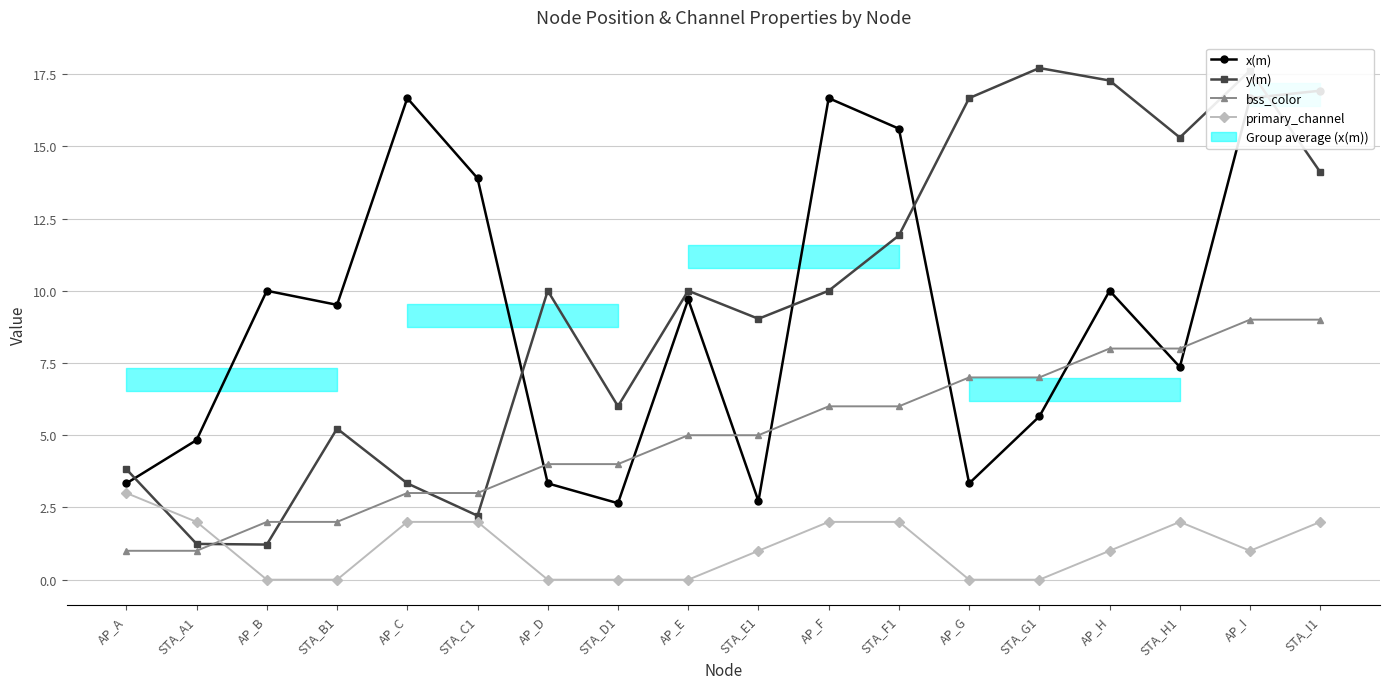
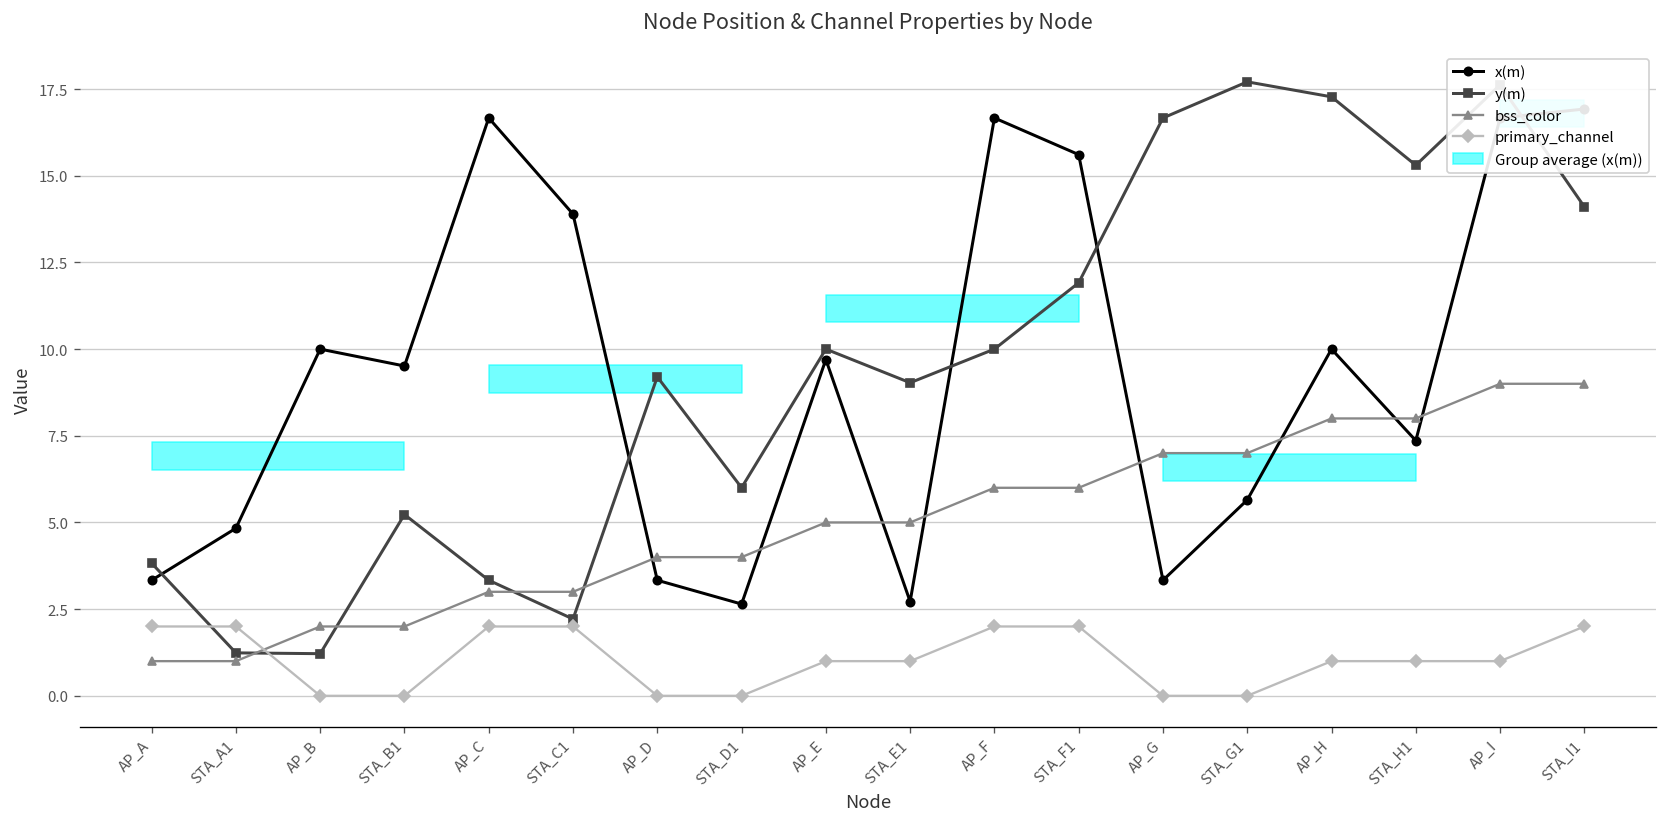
  {
    "x(m)": {
      "AP_A": 3.3,
      "STA_A1": 4.8,
      "AP_B": 10.0,
      "STA_B1": 9.5,
      "AP_C": 16.7,
      "STA_C1": 13.9,
      "AP_D": 3.3,
      "STA_D1": 2.6,
      "AP_E": 9.7,
      "STA_E1": 2.7,
      "AP_F": 16.7,
      "STA_F1": 15.6,
      "AP_G": 3.3,
      "STA_G1": 5.6,
      "AP_H": 10.0,
      "STA_H1": 7.4
    },
    "y(m)": {
      "AP_A": 3.8,
      "STA_A1": 1.2,
      "AP_B": 1.2,
      "STA_B1": 5.2,
      "AP_C": 3.3,
      "STA_C1": 2.2,
-     "AP_D": 10.0,
+     "AP_D": 9.2,
      "STA_D1": 6.0,
      "AP_E": 10.0,
      "STA_E1": 9.0,
      "AP_F": 10.0,
      "STA_F1": 11.9,
      "AP_G": 16.7,
      "STA_G1": 17.7,
      "AP_H": 17.3,
      "STA_H1": 15.3,
      "STA_I1": 14.1
    },
    "bss_color": {
      "AP_A": 1.0,
      "STA_A1": 1.0,
      "AP_B": 2.0,
      "STA_B1": 2.0,
      "AP_C": 3.0,
      "STA_C1": 3.0,
      "AP_D": 4.0,
      "STA_D1": 4.0,
      "AP_E": 5.0,
      "STA_E1": 5.0,
      "AP_F": 6.0,
      "STA_F1": 6.0,
      "AP_H": 8.0,
      "STA_H1": 8.0,
      "AP_I": 9.0,
      "STA_I1": 9.0
    },
    "primary_channel": {
-     "AP_A": 3,
+     "AP_A": 2,
      "STA_A1": 2,
      "AP_B": 0,
      "STA_B1": 0,
      "AP_C": 2,
      "STA_C1": 2,
      "AP_D": 0,
      "STA_D1": 0,
-     "AP_E": 0,
+     "AP_E": 1,
      "STA_E1": 1,
      "AP_F": 2,
      "STA_F1": 2,
      "AP_G": 0,
      "STA_G1": 0,
      "AP_H": 1,
-     "STA_H1": 2,
+     "STA_H1": 1,
      "AP_I": 1,
      "STA_I1": 2
    }
  }
